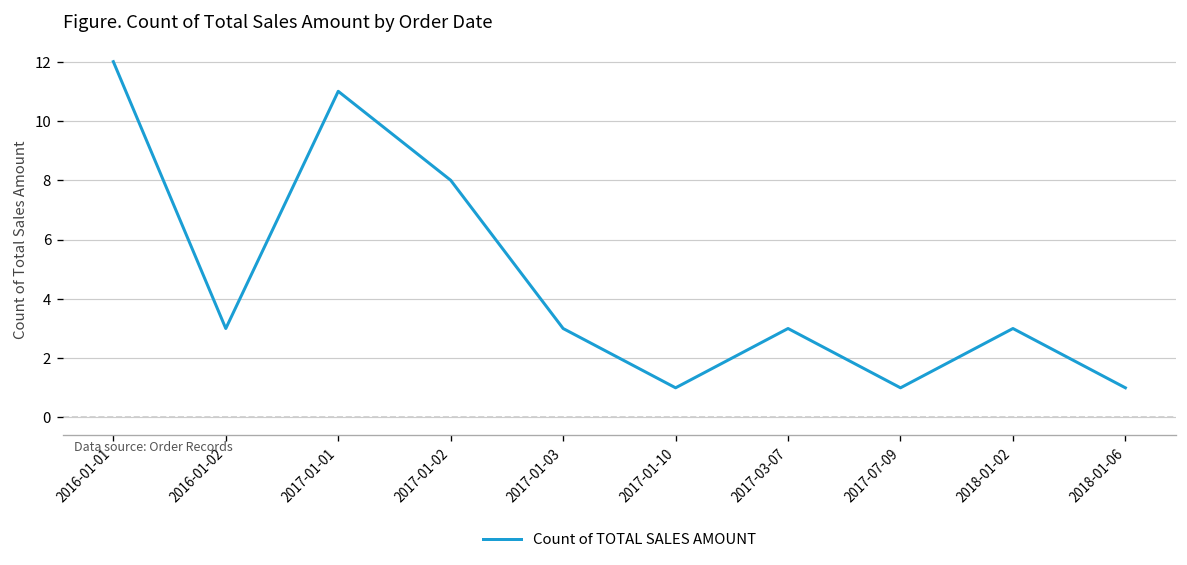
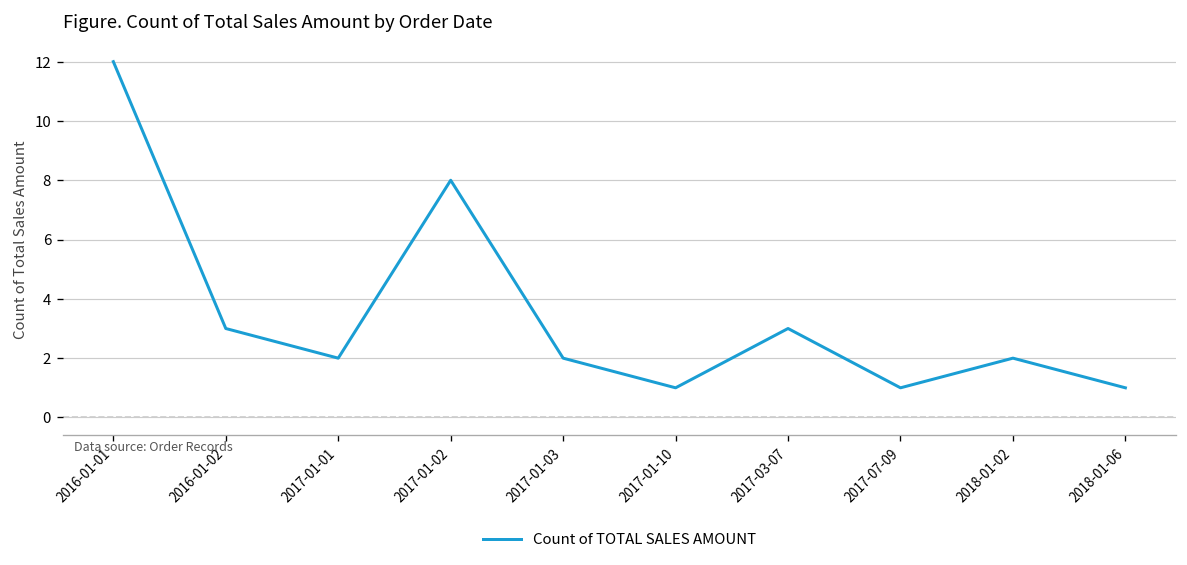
  {
    "2016-01-01": 12,
    "2016-01-02": 3,
-   "2017-01-01": 11,
+   "2017-01-01": 2,
    "2017-01-02": 8,
-   "2017-01-03": 3,
+   "2017-01-03": 2,
    "2017-01-10": 1,
    "2017-03-07": 3,
    "2017-07-09": 1,
-   "2018-01-02": 3,
+   "2018-01-02": 2,
    "2018-01-06": 1
  }
